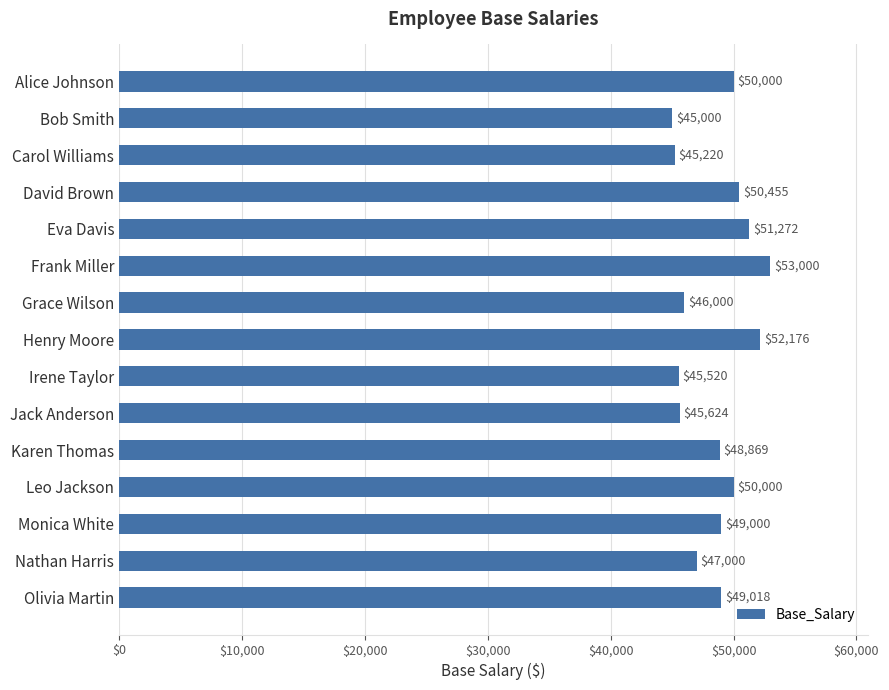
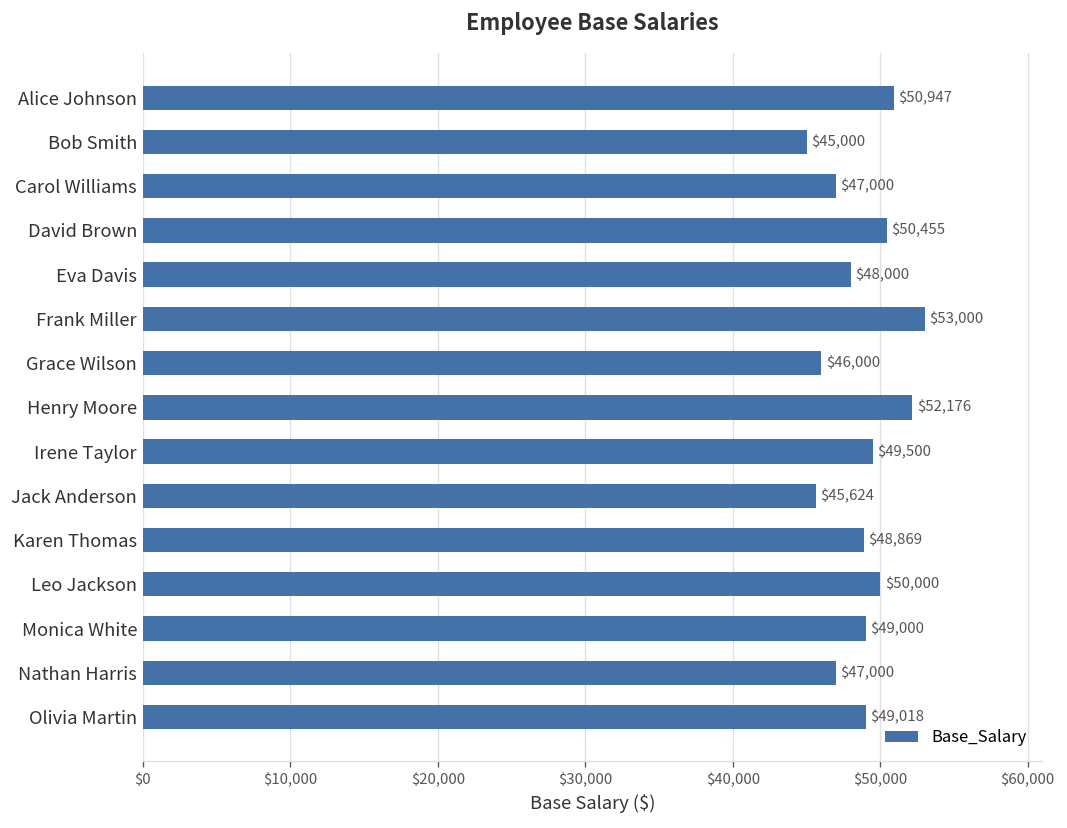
  {
-   "Alice Johnson": "$50,000",
+   "Alice Johnson": "$50,947",
    "Bob Smith": "$45,000",
-   "Carol Williams": "$45,220",
+   "Carol Williams": "$47,000",
    "David Brown": "$50,455",
-   "Eva Davis": "$51,272",
+   "Eva Davis": "$48,000",
    "Frank Miller": "$53,000",
    "Grace Wilson": "$46,000",
    "Henry Moore": "$52,176",
-   "Irene Taylor": "$45,520",
+   "Irene Taylor": "$49,500",
    "Jack Anderson": "$45,624",
    "Karen Thomas": "$48,869",
    "Leo Jackson": "$50,000",
    "Monica White": "$49,000",
    "Nathan Harris": "$47,000",
    "Olivia Martin": "$49,018"
  }
